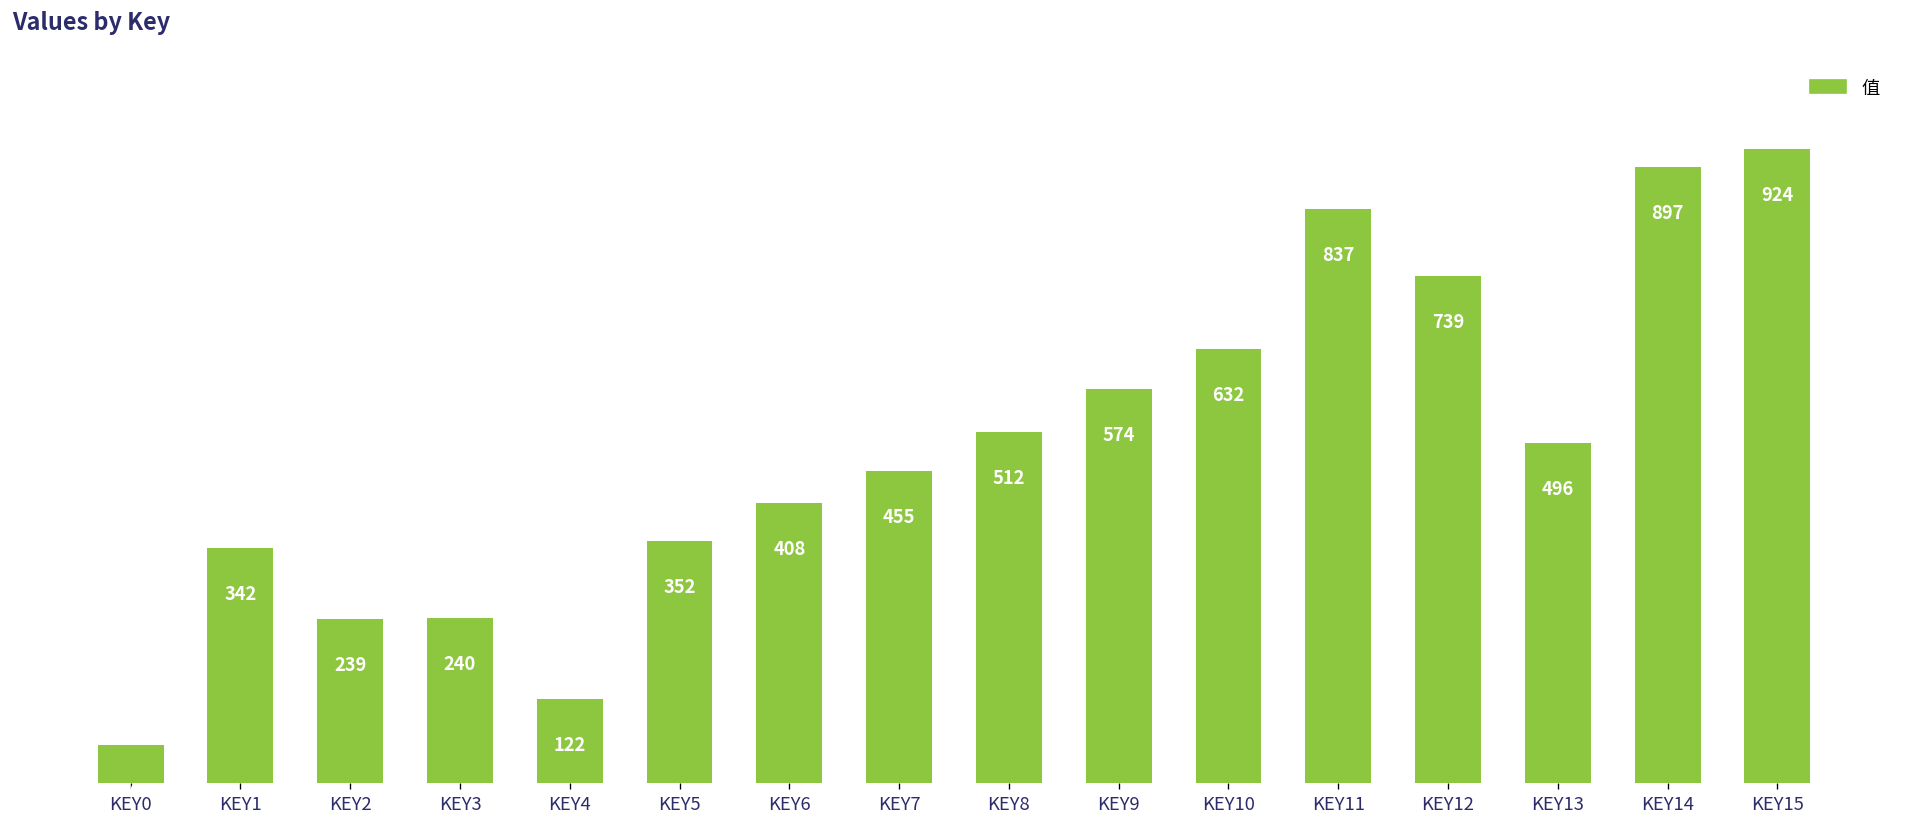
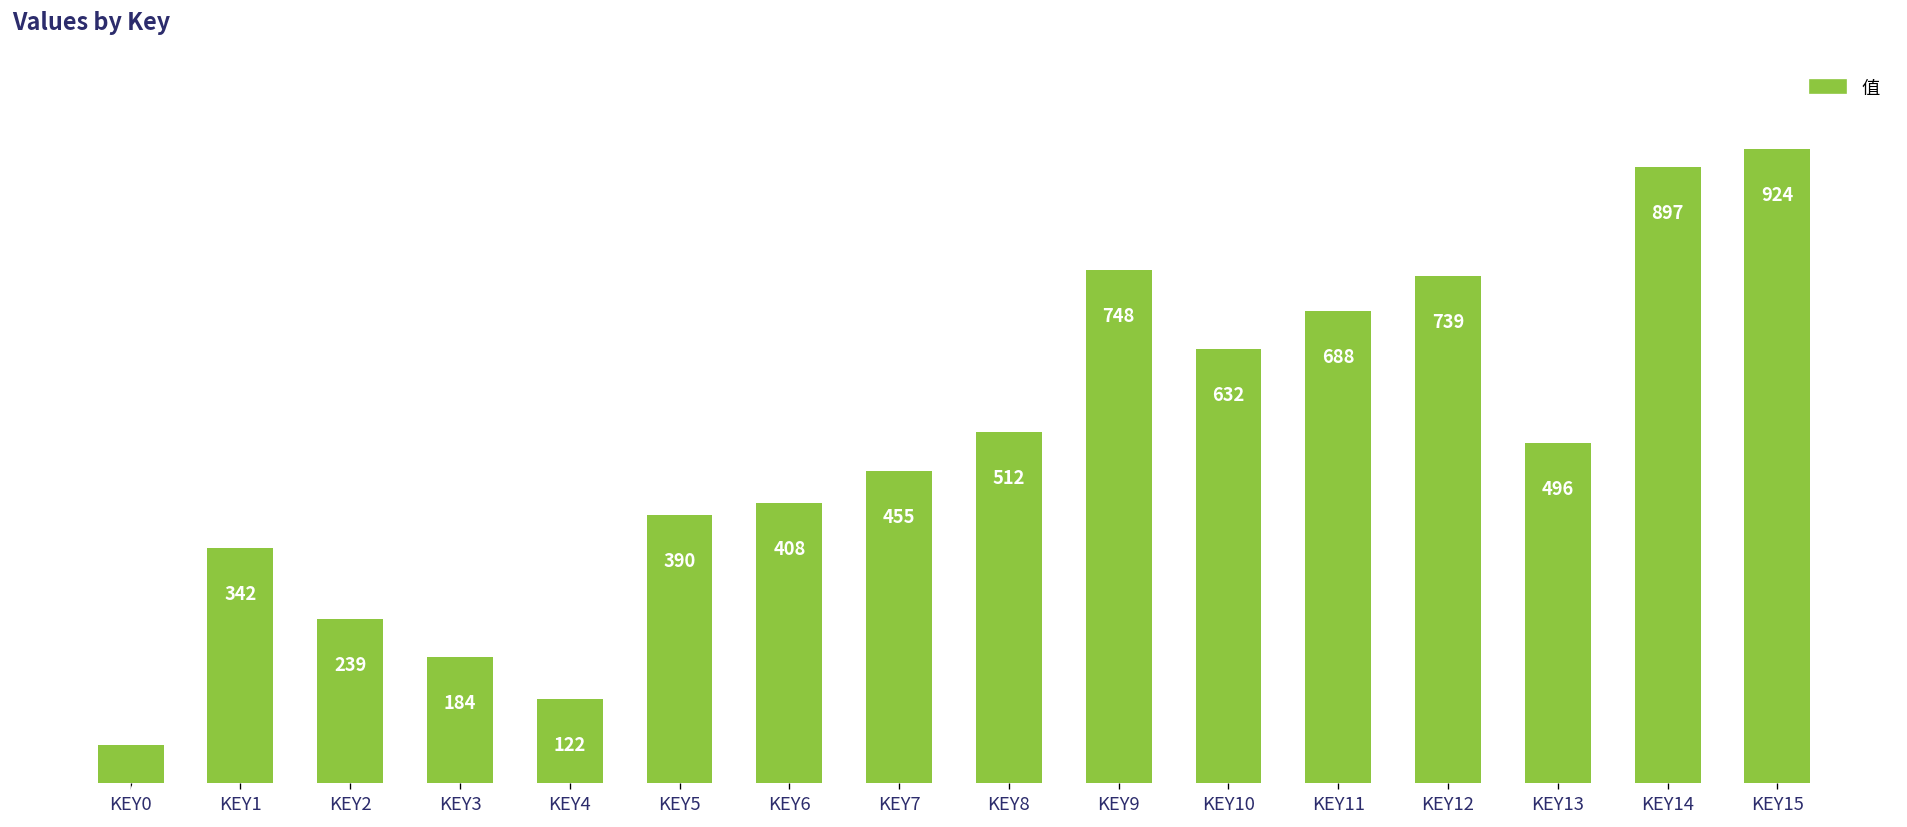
  {
    "KEY1": 342,
    "KEY2": 239,
-   "KEY3": 240,
+   "KEY3": 184,
    "KEY4": 122,
-   "KEY5": 352,
+   "KEY5": 390,
    "KEY6": 408,
    "KEY7": 455,
    "KEY8": 512,
-   "KEY9": 574,
+   "KEY9": 748,
    "KEY10": 632,
-   "KEY11": 837,
+   "KEY11": 688,
    "KEY12": 739,
    "KEY13": 496,
    "KEY14": 897,
    "KEY15": 924
  }
